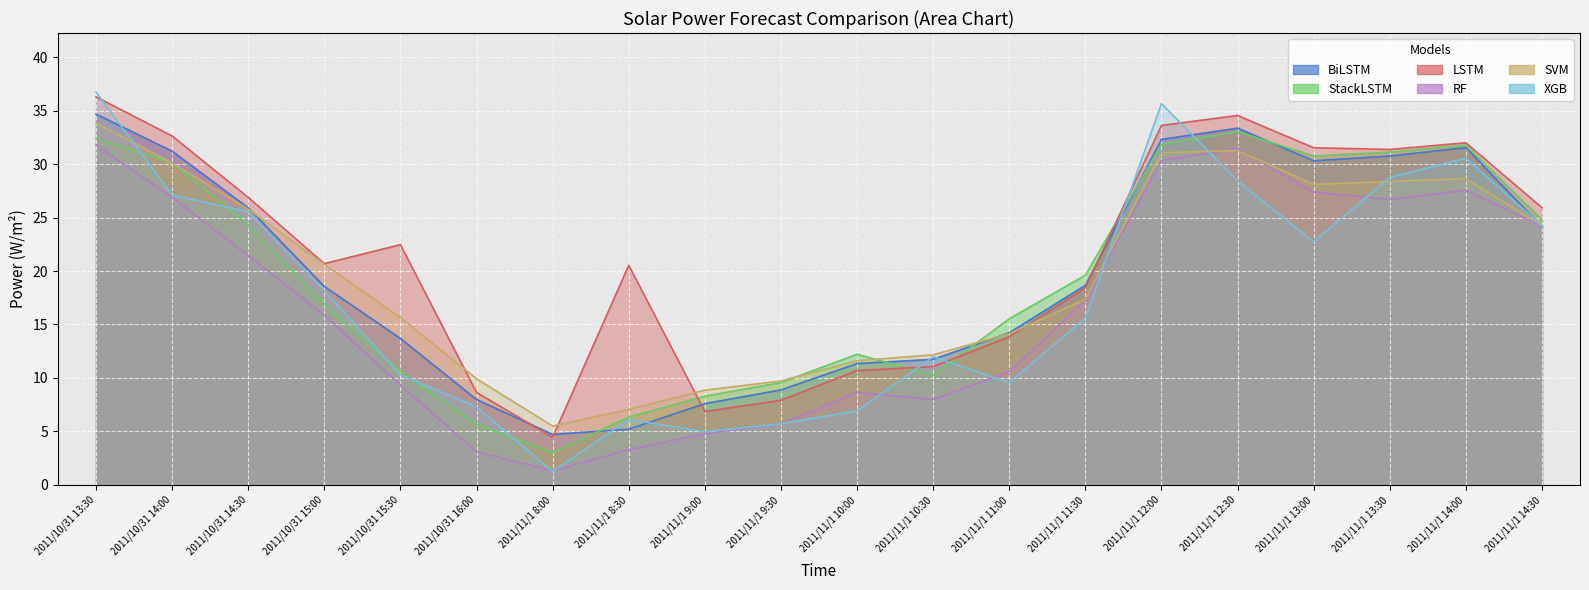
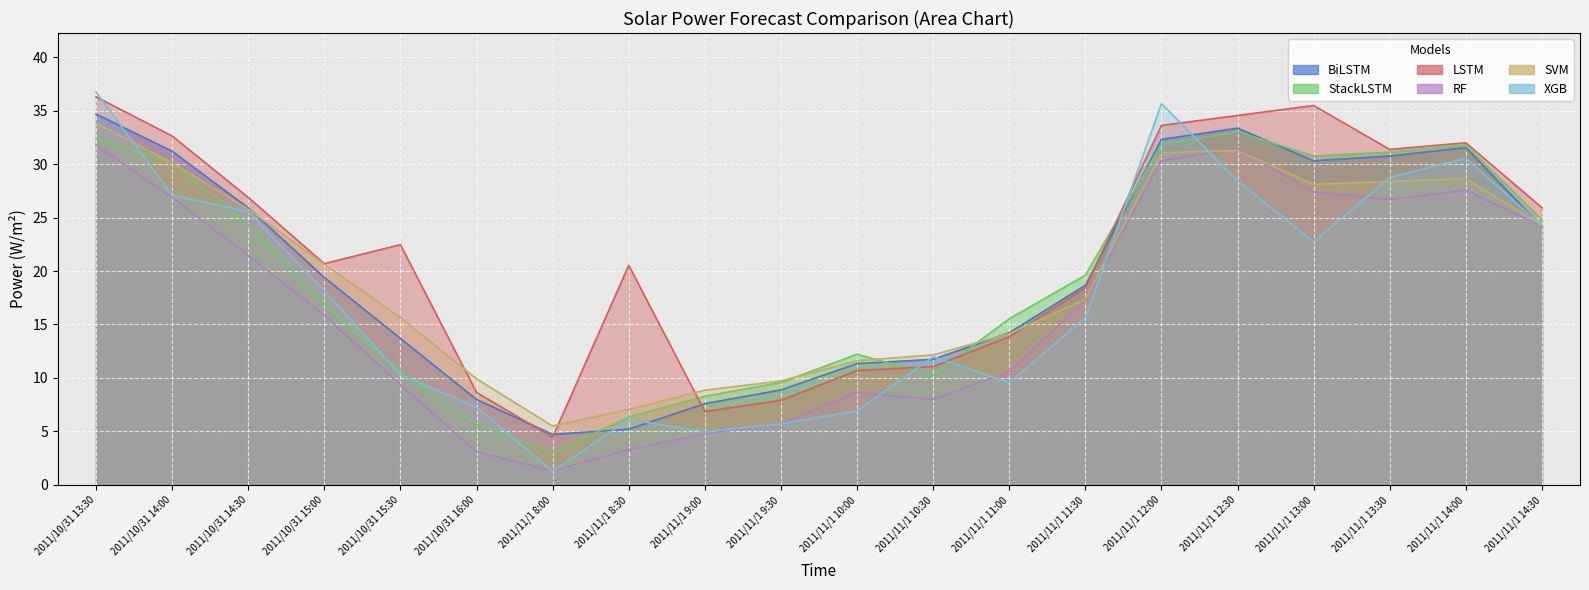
  {
    "BiLSTM": {
      "2011/10/31 13:30": 34.7,
      "2011/10/31 14:00": 31.2,
-     "2011/10/31 15:00": 18.6,
+     "2011/10/31 15:00": 19.4,
      "2011/10/31 15:30": 13.7,
      "2011/10/31 16:00": 8.0,
      "2011/11/1 8:00": 4.7,
      "2011/11/1 8:30": 5.2,
      "2011/11/1 9:00": 7.6,
      "2011/11/1 9:30": 8.9,
      "2011/11/1 10:00": 11.3,
      "2011/11/1 10:30": 11.7,
      "2011/11/1 12:00": 32.3,
      "2011/11/1 12:30": 33.4,
      "2011/11/1 13:00": 30.3,
      "2011/11/1 13:30": 30.7
    },
    "StackLSTM": {
      "2011/10/31 13:30": 32.4,
      "2011/10/31 14:30": 24.3,
      "2011/10/31 15:00": 16.9,
      "2011/10/31 15:30": 10.6,
      "2011/10/31 16:00": 5.7,
      "2011/11/1 8:00": 3.0,
      "2011/11/1 9:00": 8.3,
      "2011/11/1 10:00": 12.2,
      "2011/11/1 10:30": 10.3,
      "2011/11/1 11:00": 15.5,
      "2011/11/1 11:30": 19.6,
      "2011/11/1 12:00": 31.8,
      "2011/11/1 12:30": 33.0,
      "2011/11/1 13:00": 30.8,
      "2011/11/1 13:30": 31.1,
      "2011/11/1 14:30": 24.8
    },
    "LSTM": {
      "2011/10/31 13:30": 36.3,
      "2011/10/31 14:00": 32.6,
      "2011/10/31 14:30": 26.9,
      "2011/10/31 15:30": 22.5,
      "2011/10/31 16:00": 8.7,
      "2011/11/1 8:00": 4.5,
      "2011/11/1 8:30": 20.5,
      "2011/11/1 9:00": 6.9,
      "2011/11/1 9:30": 7.9,
      "2011/11/1 10:00": 10.7,
      "2011/11/1 10:30": 11.1,
      "2011/11/1 11:00": 13.9,
      "2011/11/1 12:00": 33.6,
      "2011/11/1 12:30": 34.5,
-     "2011/11/1 13:00": 31.5,
+     "2011/11/1 13:00": 35.5,
      "2011/11/1 13:30": 31.4,
      "2011/11/1 14:30": 25.9
    }
  }
